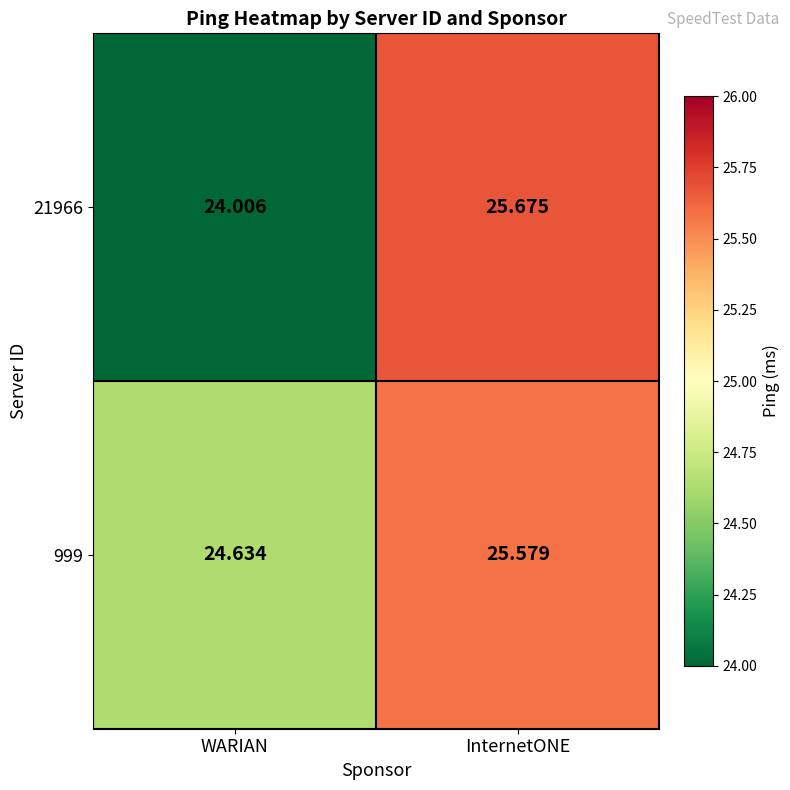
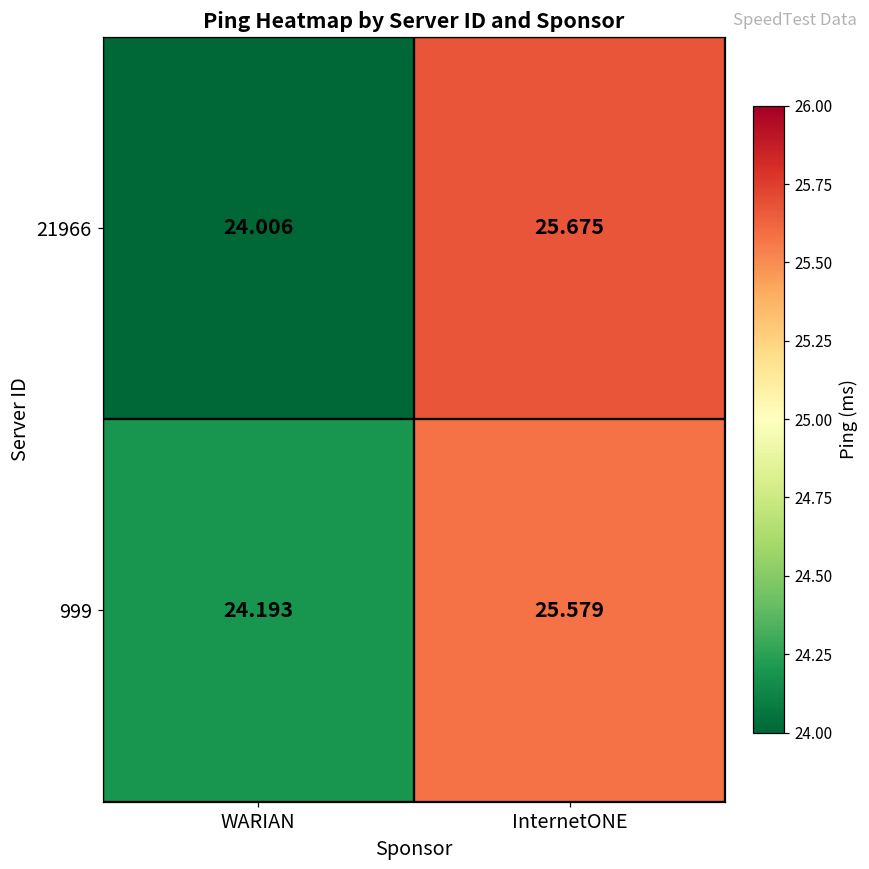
  {
    "21966": {
      "WARIAN": 24.006,
      "InternetONE": 25.675
    },
    "999": {
-     "WARIAN": 24.634,
+     "WARIAN": 24.193,
      "InternetONE": 25.579
    }
  }
